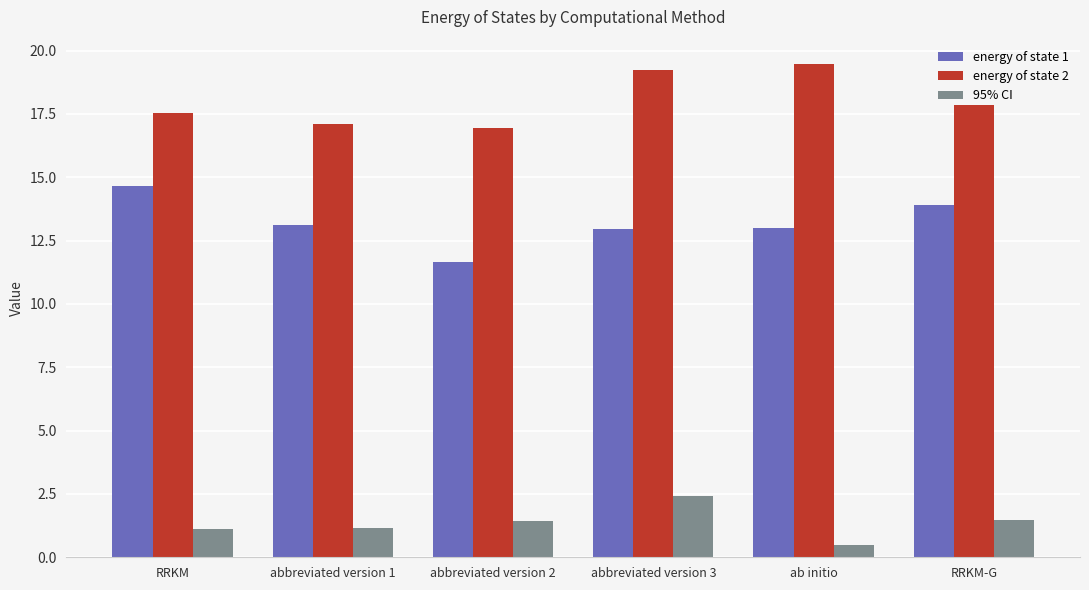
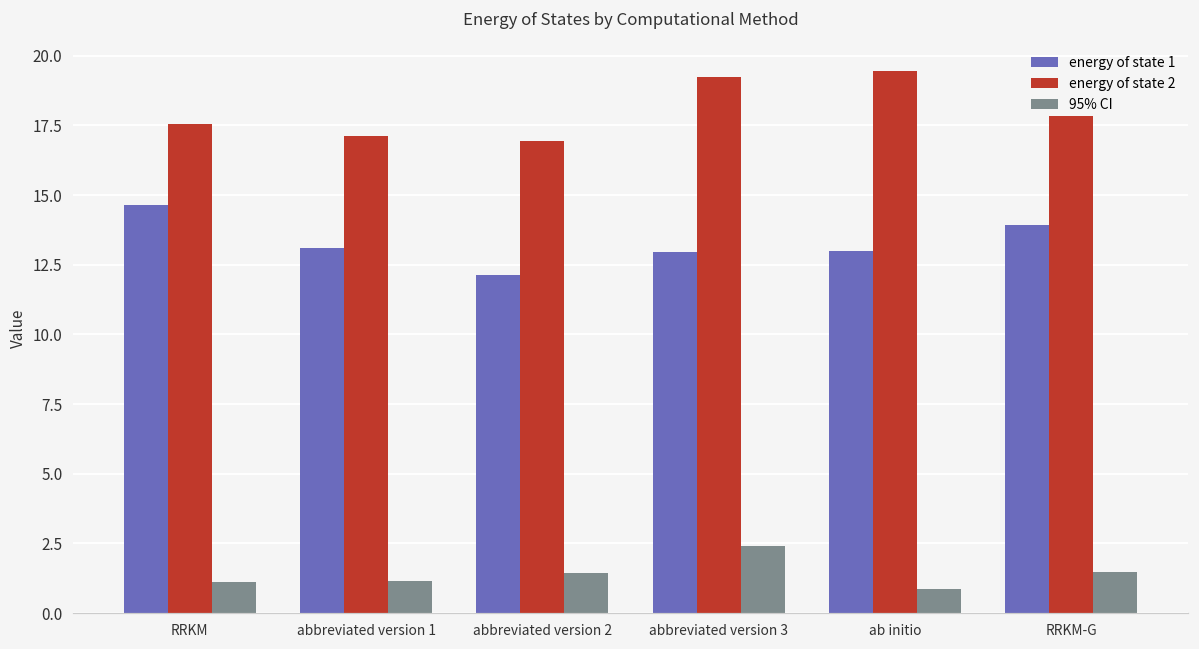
  {
    "energy of state 1": {
      "RRKM": 14.7,
      "abbreviated version 1": 13.1,
-     "abbreviated version 2": 11.7,
+     "abbreviated version 2": 12.1,
      "abbreviated version 3": 13.0,
      "ab initio": 13.0,
      "RRKM-G": 13.9
    },
    "energy of state 2": {
      "RRKM": 17.6,
      "abbreviated version 1": 17.1,
      "abbreviated version 2": 17.0,
      "abbreviated version 3": 19.2,
      "ab initio": 19.5,
      "RRKM-G": 17.8
    },
    "95% CI": {
      "RRKM": 1.1,
      "abbreviated version 1": 1.2,
      "abbreviated version 2": 1.5,
      "abbreviated version 3": 2.4,
-     "ab initio": 0.5,
+     "ab initio": 0.9,
      "RRKM-G": 1.5
    }
  }
